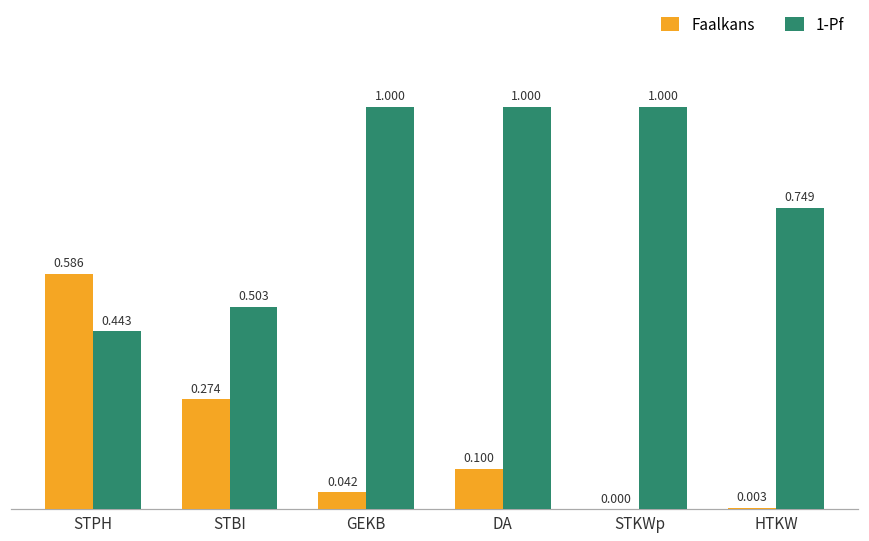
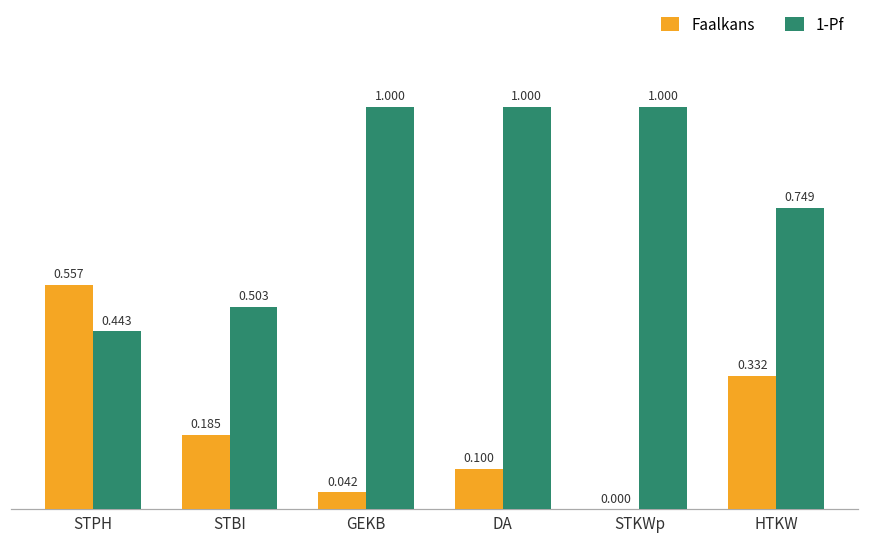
  {
    "Faalkans": {
-     "STPH": 0.586,
-     "STBI": 0.274,
+     "STPH": 0.557,
+     "STBI": 0.185,
      "GEKB": 0.042,
      "DA": 0.100,
      "STKWp": 0.000,
-     "HTKW": 0.003
+     "HTKW": 0.332
    },
    "1-Pf": {
      "STPH": 0.443,
      "STBI": 0.503,
      "GEKB": 1.000,
      "DA": 1.000,
      "STKWp": 1.000,
      "HTKW": 0.749
    }
  }
